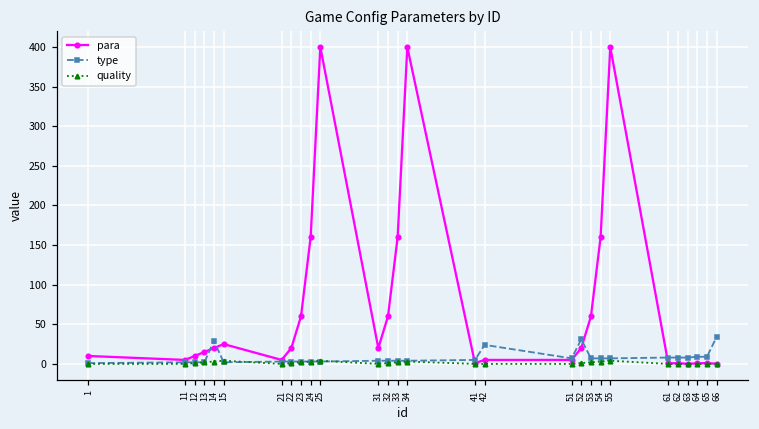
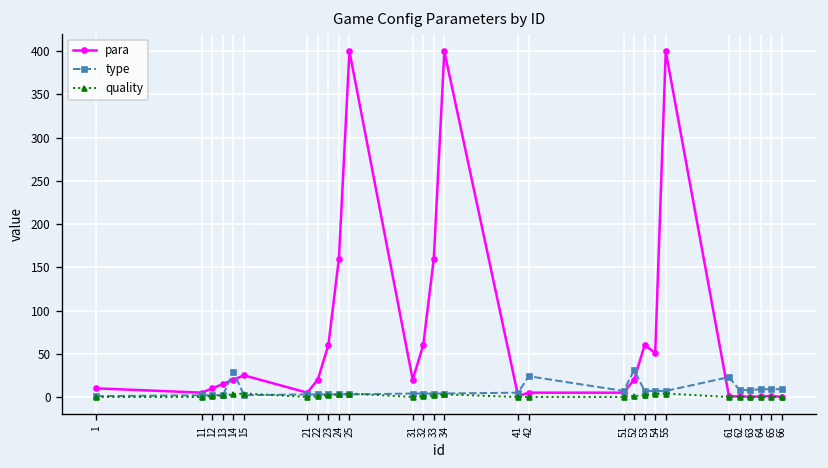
  {
    "para": {
      "1": 10,
      "12": 10,
      "13": 20,
      "14": 20,
      "15": 30,
      "22": 20,
      "23": 60,
      "24": 160,
      "25": 400,
      "31": 20,
      "32": 60,
      "33": 160,
      "34": 400,
      "42": 10,
      "52": 20,
      "53": 60,
-     "54": 160,
+     "54": 50,
      "55": 400
    },
    "type": {
      "14": 30,
      "31": 0,
      "41": 10,
      "42": 20,
      "52": 30,
      "53": 10,
      "54": 10,
-     "61": 10,
+     "61": 20,
      "62": 10,
      "63": 10,
      "64": 10,
      "65": 10,
-     "66": 30
+     "66": 10
    },
    "quality": {
      "14": 0,
      "31": 0,
      "42": 0,
      "51": 0,
      "52": 0,
      "53": 0,
      "54": 0
    }
  }
